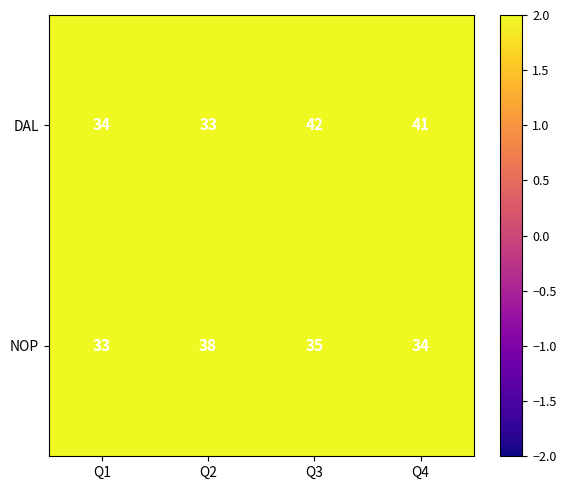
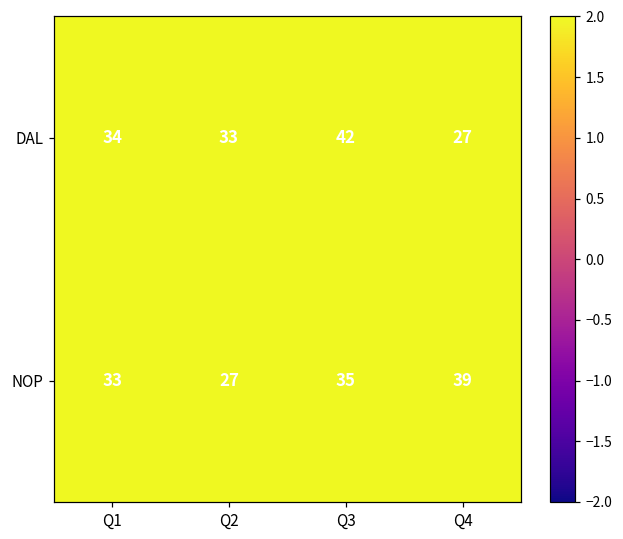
  {
    "DAL": {
      "Q1": 34,
      "Q2": 33,
      "Q3": 42,
-     "Q4": 41
+     "Q4": 27
    },
    "NOP": {
      "Q1": 33,
-     "Q2": 38,
+     "Q2": 27,
      "Q3": 35,
-     "Q4": 34
+     "Q4": 39
    }
  }
